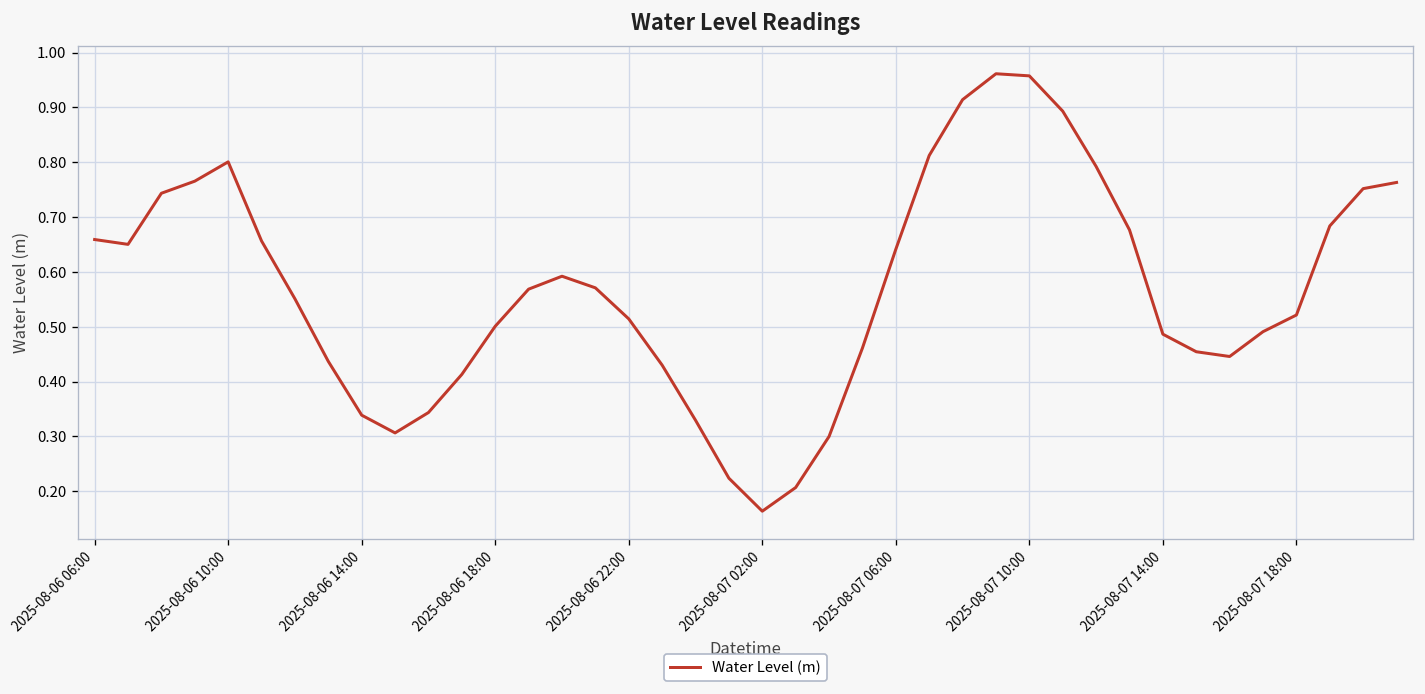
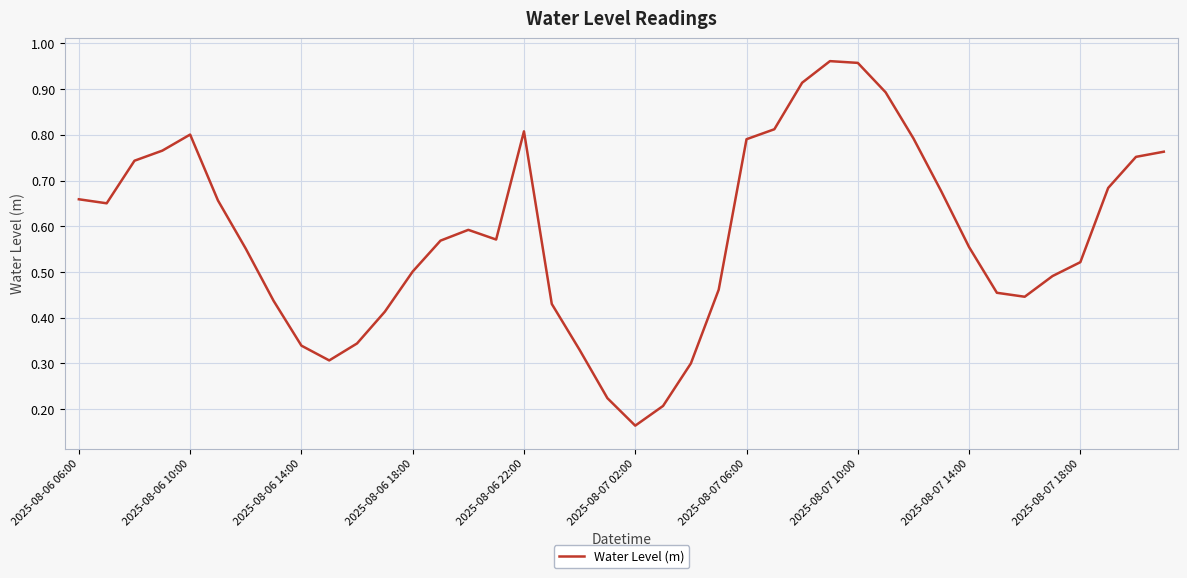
  {
    "2025-08-06 06:00": 0.66,
    "2025-08-06 10:00": 0.80,
    "2025-08-06 14:00": 0.34,
    "2025-08-06 18:00": 0.50,
-   "2025-08-06 22:00": 0.51,
+   "2025-08-06 22:00": 0.81,
    "2025-08-07 02:00": 0.16,
-   "2025-08-07 06:00": 0.64,
+   "2025-08-07 06:00": 0.79,
    "2025-08-07 10:00": 0.96,
-   "2025-08-07 14:00": 0.49,
+   "2025-08-07 14:00": 0.55,
    "2025-08-07 18:00": 0.52
  }
